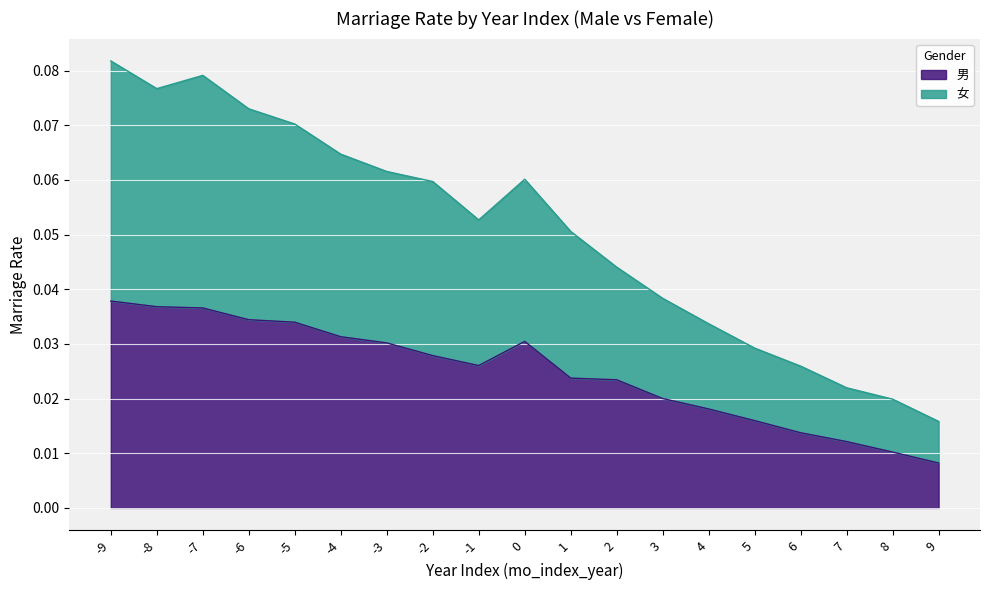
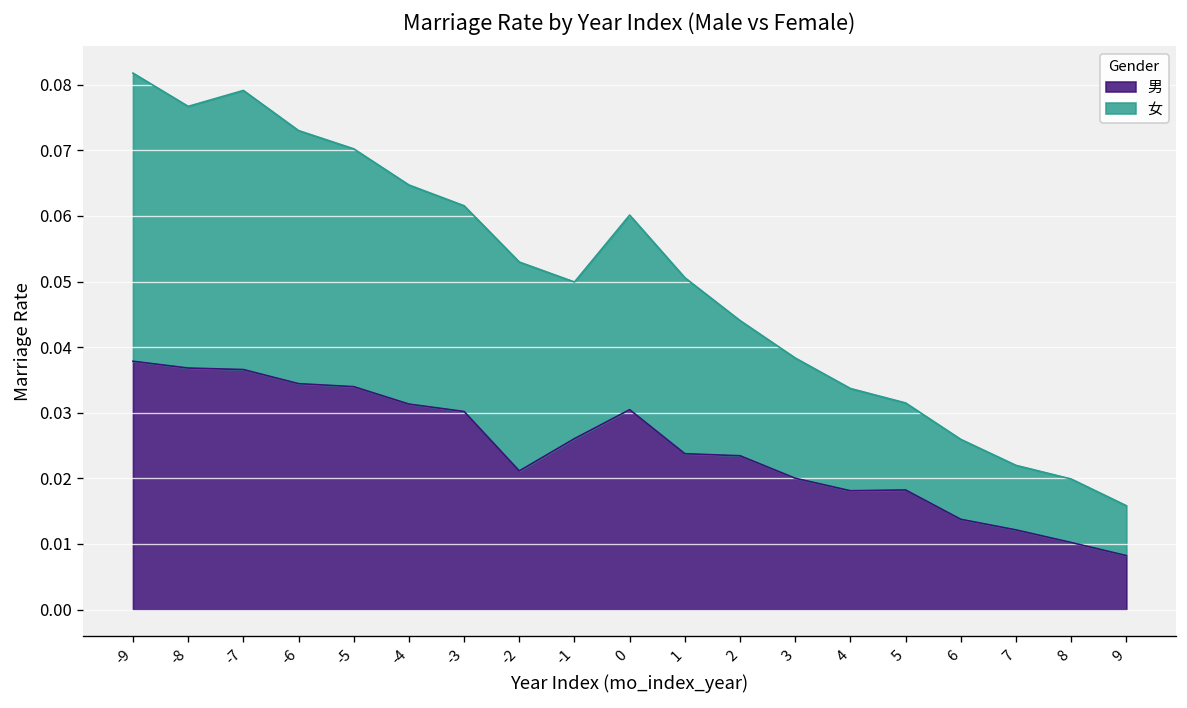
  {
    "男": {
      "-9": 0.038,
      "-8": 0.037,
      "-7": 0.037,
      "-6": 0.034,
      "-5": 0.034,
      "-4": 0.031,
      "-3": 0.030,
-     "-2": 0.028,
+     "-2": 0.021,
      "-1": 0.026,
      "0": 0.030,
      "1": 0.024,
      "2": 0.023,
      "3": 0.020,
      "4": 0.018,
-     "5": 0.016,
+     "5": 0.018,
      "6": 0.014,
      "7": 0.012,
      "8": 0.010,
      "9": 0.008
    },
    "女": {
      "-9": 0.044,
      "-8": 0.040,
      "-7": 0.043,
      "-6": 0.039,
      "-5": 0.036,
      "-4": 0.033,
      "-3": 0.031,
      "-2": 0.032,
-     "-1": 0.027,
+     "-1": 0.024,
      "0": 0.030,
      "1": 0.027,
      "2": 0.021,
      "3": 0.018,
      "4": 0.016,
      "5": 0.013,
      "6": 0.012,
      "7": 0.010,
      "8": 0.010,
      "9": 0.008
    }
  }
